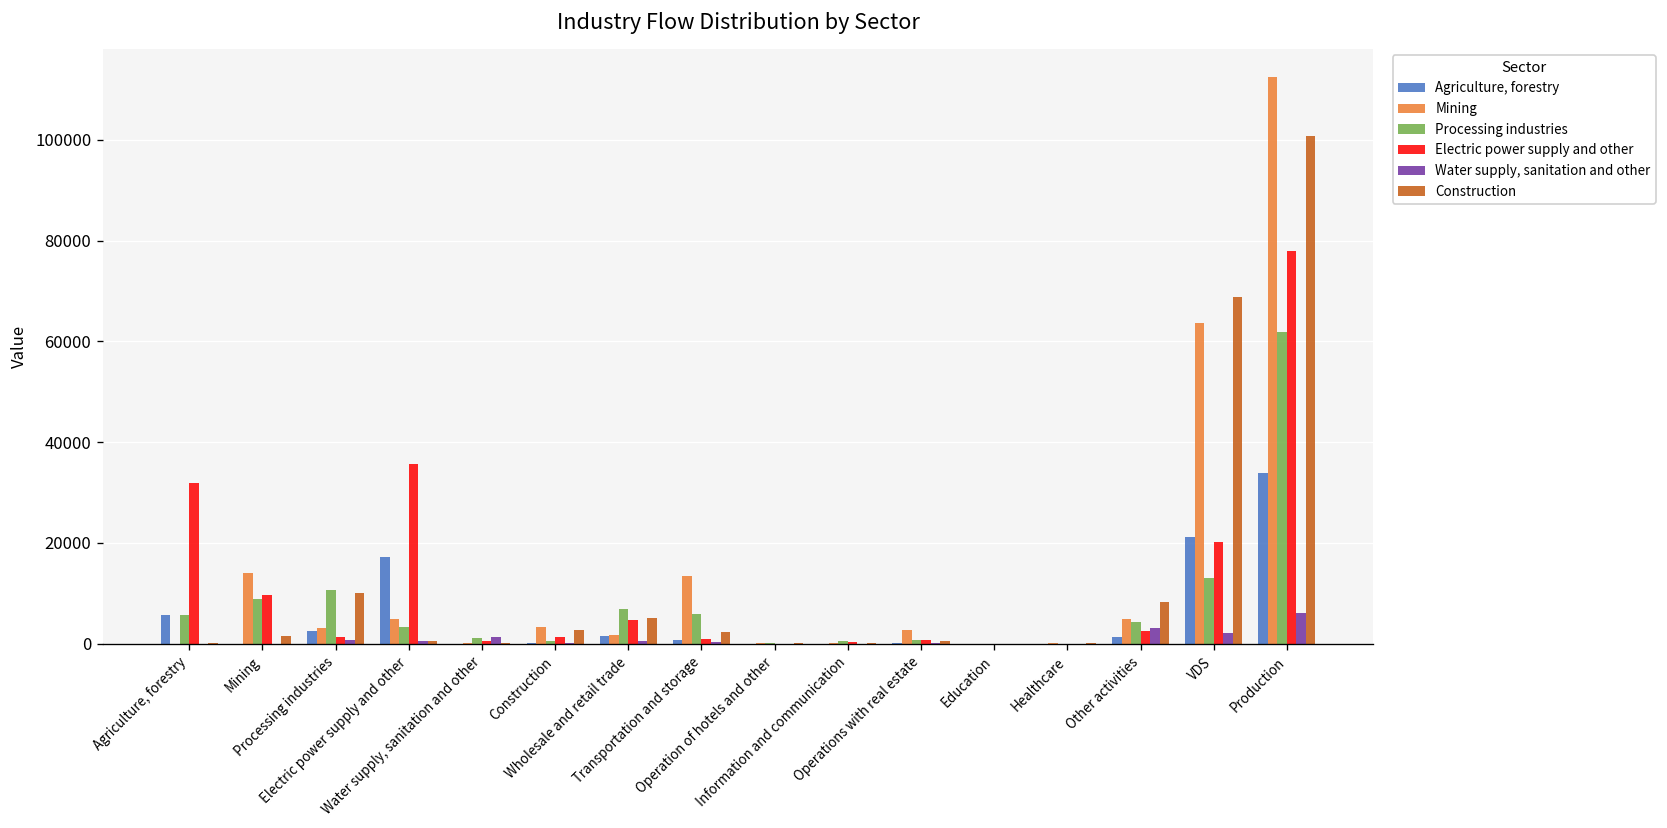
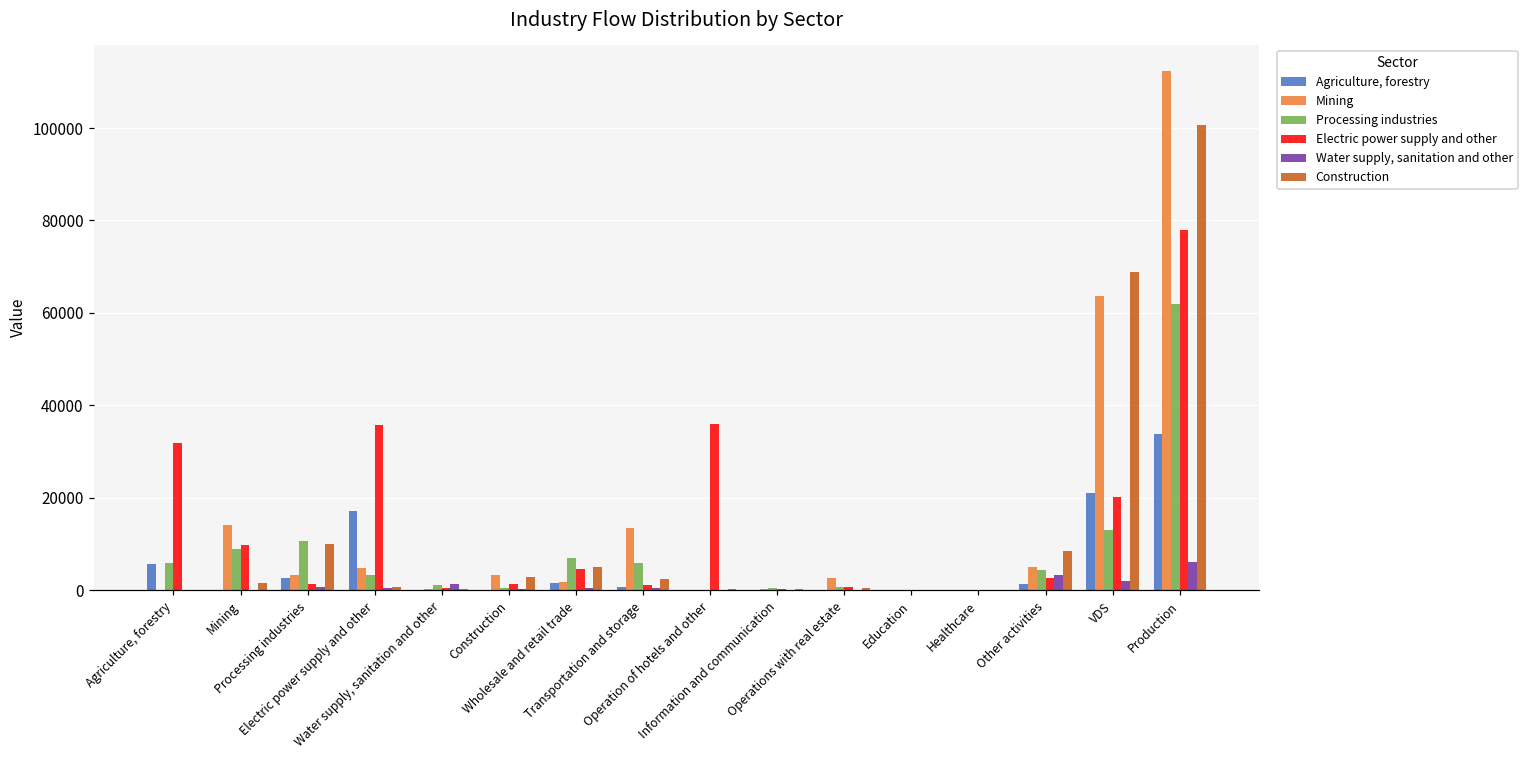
  {
    "Agriculture, forestry": {
      "Agriculture, forestry": 6000,
      "Processing industries": 3000,
      "Electric power supply and other": 17000,
      "Wholesale and retail trade": 2000,
      "Transportation and storage": 1000,
      "Other activities": 1000,
      "VDS": 21000,
      "Production": 34000
    },
    "Mining": {
      "Mining": 14000,
      "Processing industries": 3000,
      "Electric power supply and other": 5000,
      "Construction": 3000,
      "Wholesale and retail trade": 2000,
      "Transportation and storage": 14000,
      "Operations with real estate": 3000,
      "Other activities": 5000,
      "VDS": 64000,
      "Production": 112000
    },
    "Processing industries": {
      "Agriculture, forestry": 6000,
      "Mining": 9000,
      "Processing industries": 11000,
      "Electric power supply and other": 3000,
      "Water supply, sanitation and other": 1000,
      "Wholesale and retail trade": 7000,
      "Transportation and storage": 6000,
      "Operations with real estate": 1000,
      "Other activities": 4000,
      "VDS": 13000,
      "Production": 62000
    },
    "Electric power supply and other": {
      "Agriculture, forestry": 32000,
      "Mining": 10000,
      "Processing industries": 1000,
      "Electric power supply and other": 36000,
      "Construction": 1000,
      "Wholesale and retail trade": 5000,
      "Transportation and storage": 1000,
-     "Operation of hotels and other": 0,
+     "Operation of hotels and other": 36000,
      "Operations with real estate": 1000,
      "Other activities": 3000,
      "VDS": 20000,
      "Production": 78000
    },
    "Water supply, sanitation and other": {
      "Processing industries": 1000,
      "Water supply, sanitation and other": 1000,
      "Other activities": 3000,
      "VDS": 2000,
      "Production": 6000
    },
    "Construction": {
      "Mining": 2000,
      "Processing industries": 10000,
      "Electric power supply and other": 1000,
      "Construction": 3000,
      "Wholesale and retail trade": 5000,
      "Transportation and storage": 2000,
      "Other activities": 8000,
      "VDS": 69000,
      "Production": 101000
    }
  }
